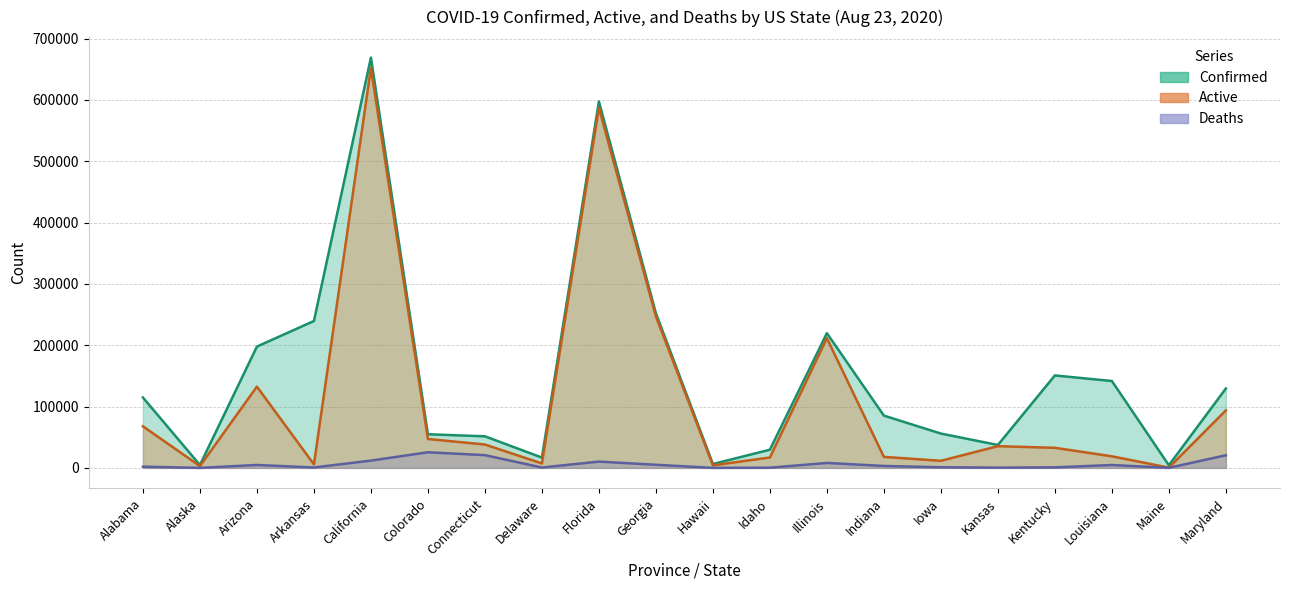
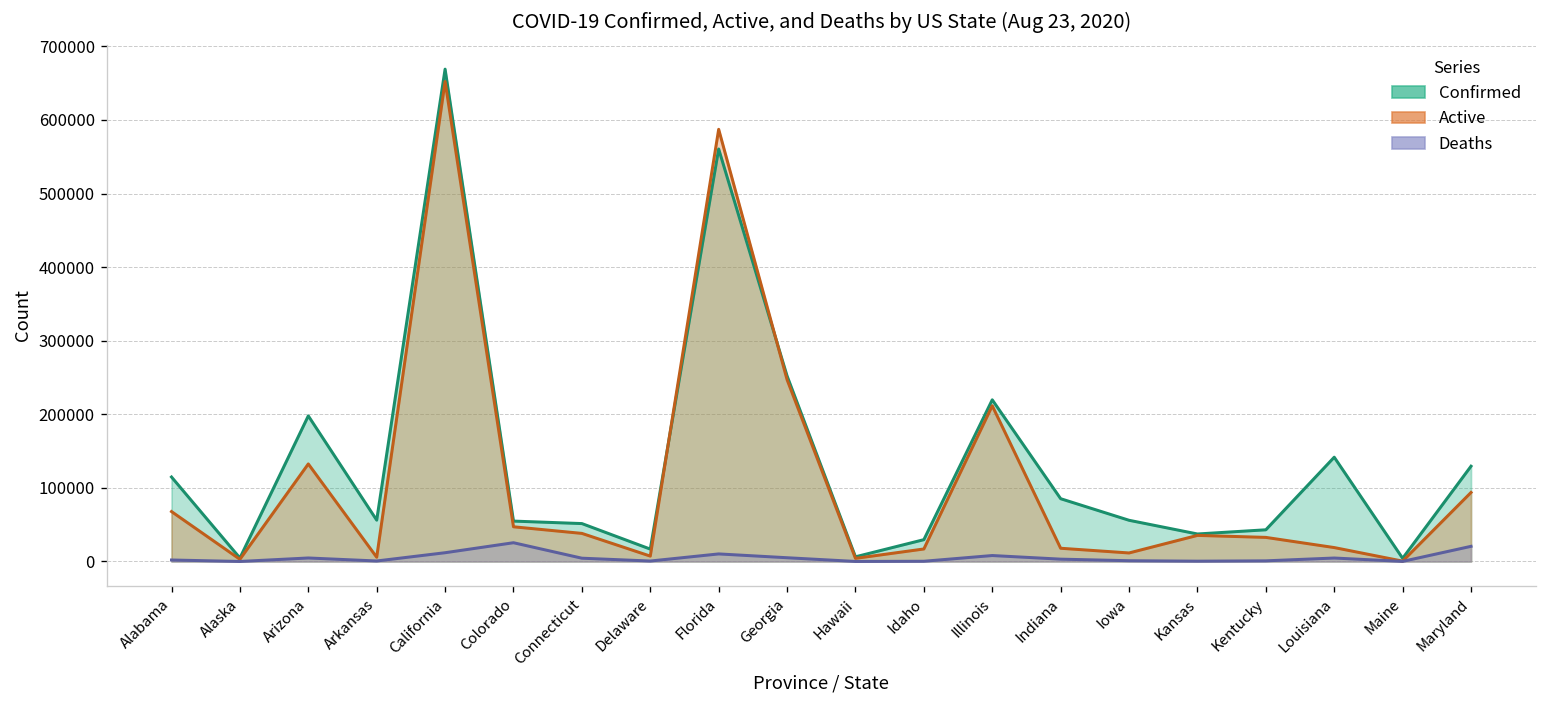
  {
    "Confirmed": {
      "Alabama": 110000,
      "Arizona": 200000,
-     "Arkansas": 240000,
+     "Arkansas": 60000,
      "California": 670000,
      "Colorado": 50000,
      "Connecticut": 50000,
      "Delaware": 20000,
-     "Florida": 600000,
+     "Florida": 560000,
      "Georgia": 250000,
      "Idaho": 30000,
      "Illinois": 220000,
      "Indiana": 90000,
      "Iowa": 60000,
-     "Kentucky": 150000,
+     "Kentucky": 40000,
      "Louisiana": 140000,
      "Maryland": 130000
    },
    "Active": {
      "Alabama": 70000,
      "Arizona": 130000,
      "Arkansas": 10000,
      "California": 650000,
      "Colorado": 50000,
      "Connecticut": 40000,
      "Delaware": 10000,
      "Florida": 590000,
      "Georgia": 250000,
      "Idaho": 20000,
      "Illinois": 210000,
      "Indiana": 20000,
      "Iowa": 10000,
      "Kentucky": 30000,
      "Louisiana": 20000,
      "Maryland": 90000
    },
    "Deaths": {
      "Alabama": 0,
      "Arizona": 0,
      "Arkansas": 0,
      "California": 10000,
      "Colorado": 30000,
-     "Connecticut": 20000,
+     "Connecticut": 0,
      "Delaware": 0,
      "Florida": 10000,
      "Georgia": 10000,
      "Hawaii": 0,
      "Idaho": 0,
      "Illinois": 10000,
      "Indiana": 0,
      "Iowa": 0,
      "Kansas": 0,
      "Kentucky": 0,
      "Louisiana": 0,
      "Maryland": 20000
    }
  }
